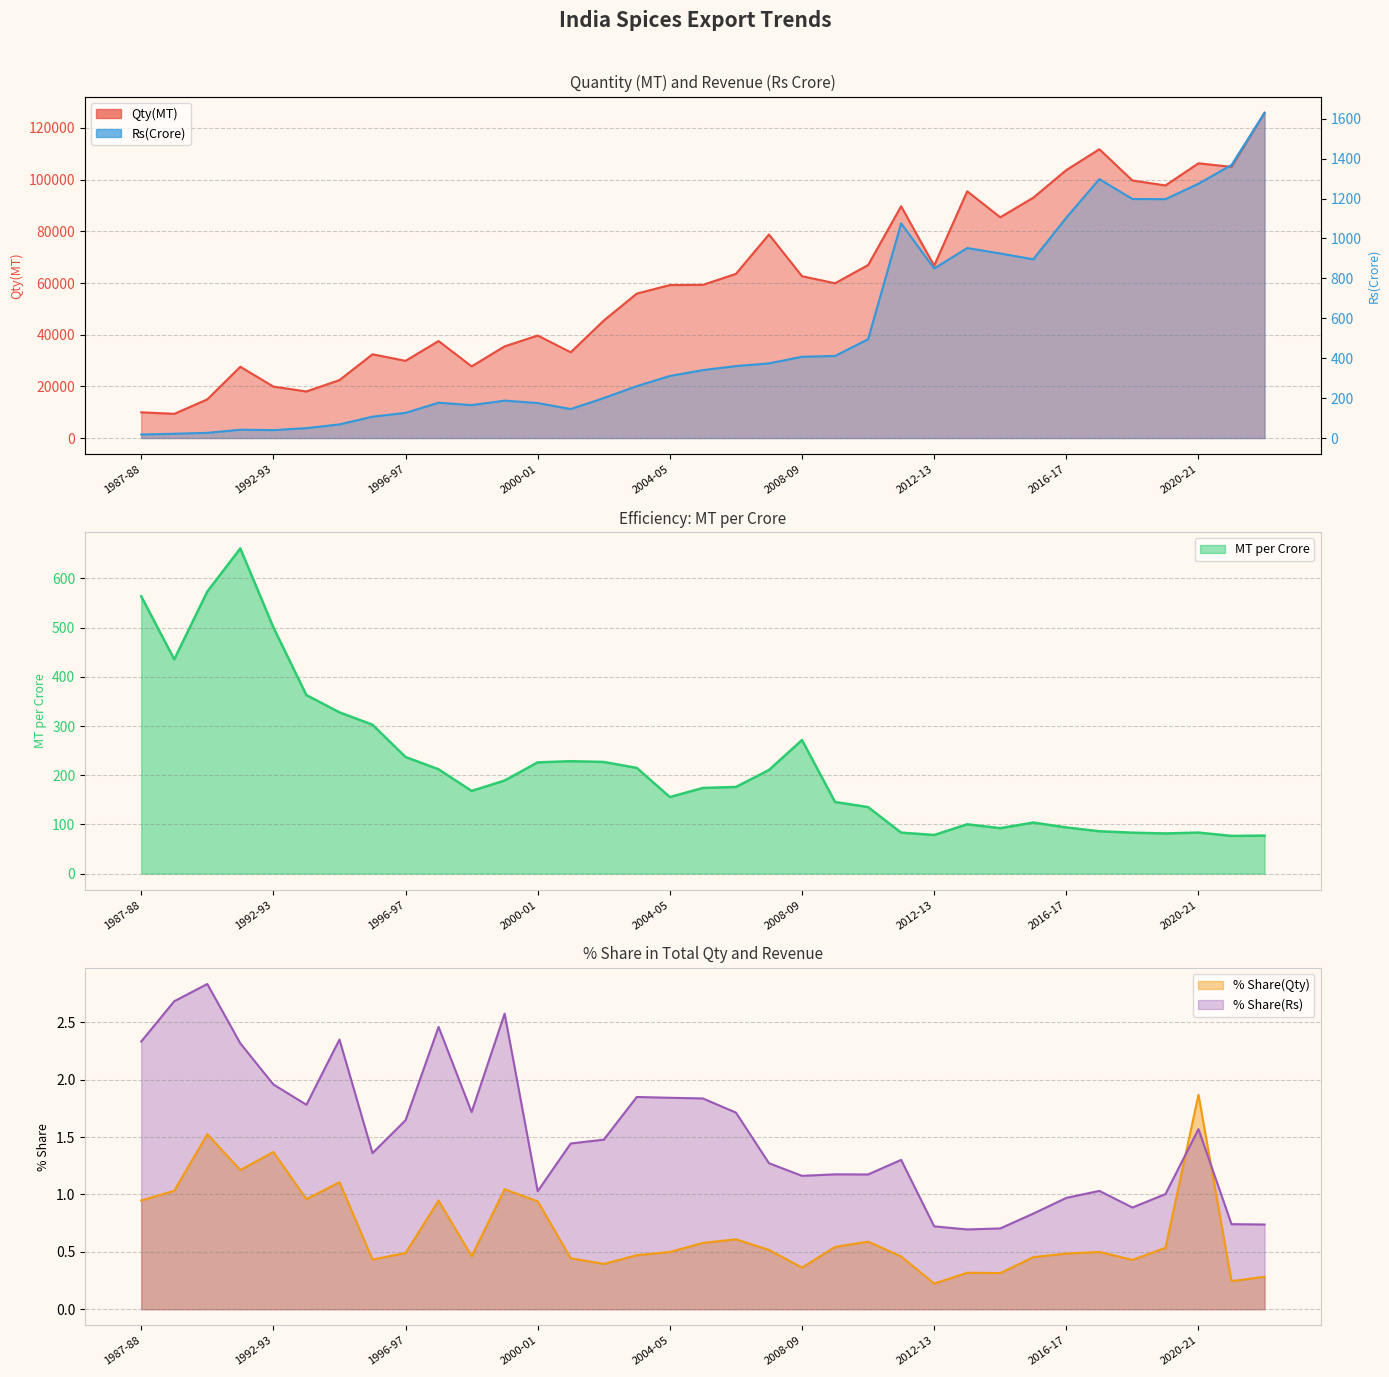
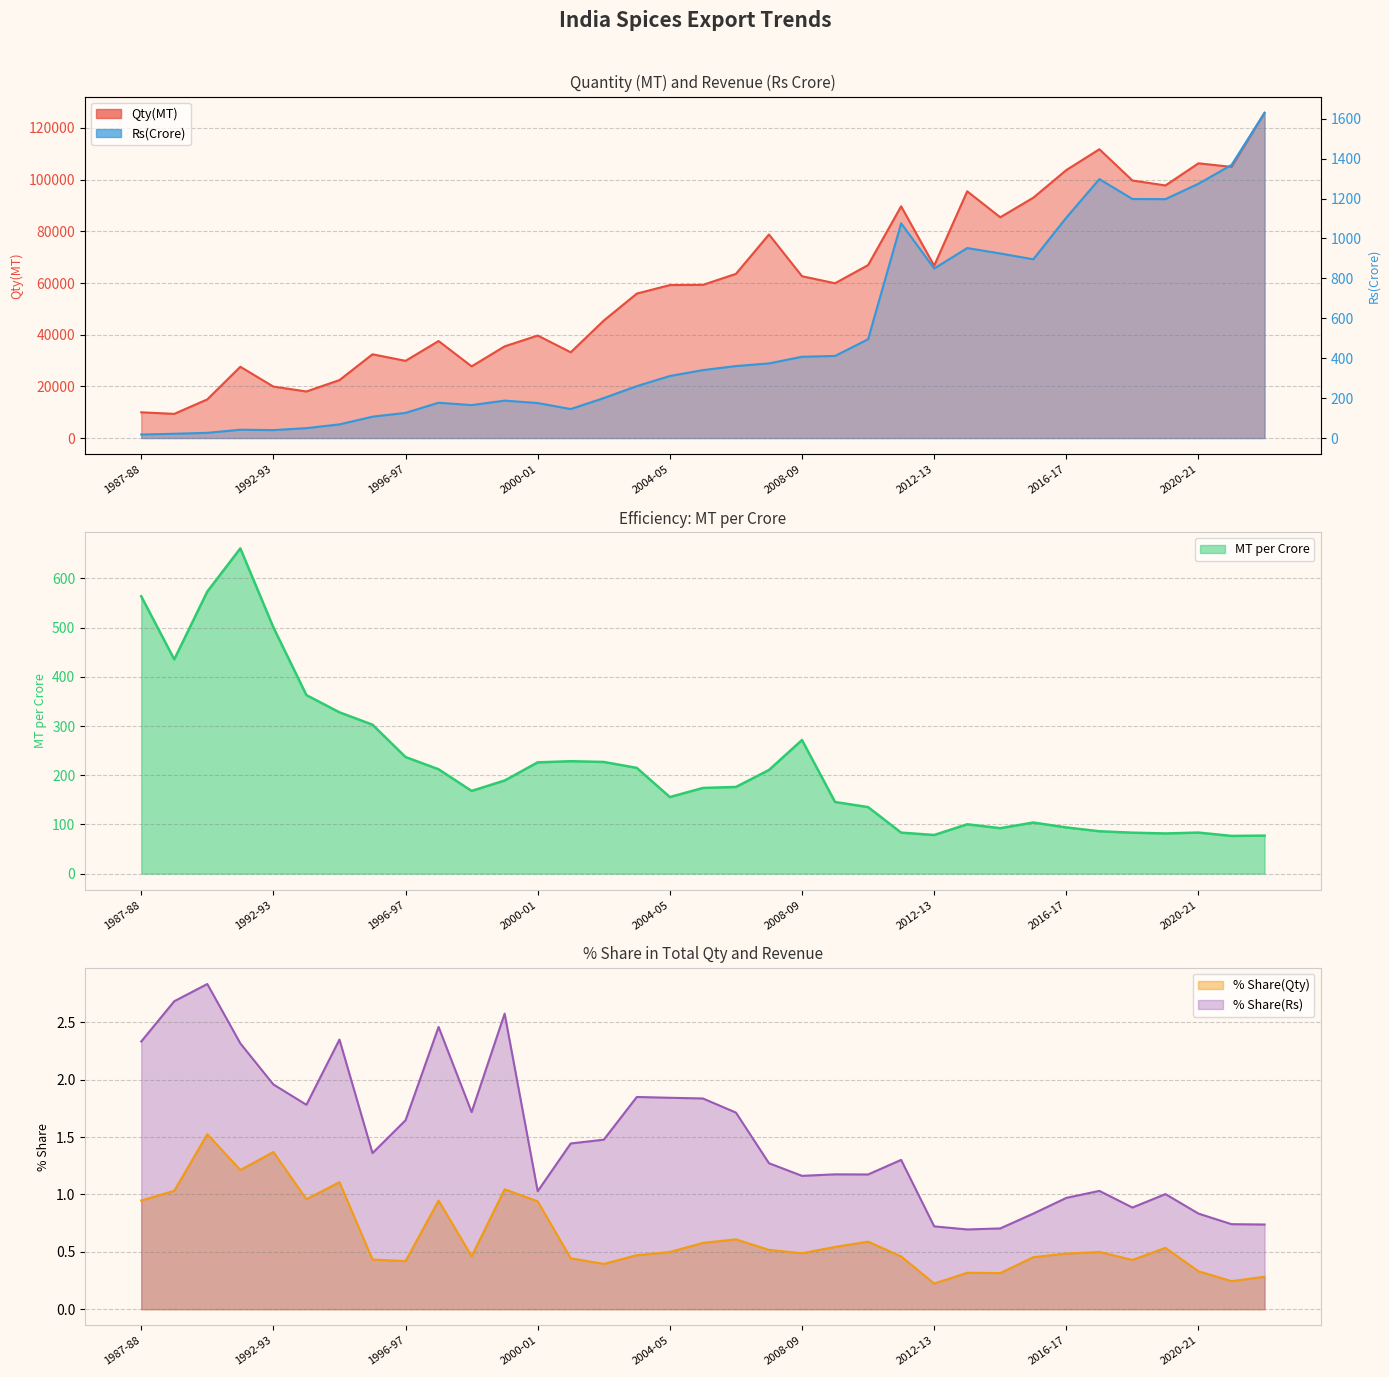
  {
    "Efficiency: MT per Crore": {
      "1987-88": 560,
      "1992-93": 500,
      "1996-97": 240,
      "2000-01": 230,
      "2004-05": 160,
      "2008-09": 270,
      "2012-13": 80,
      "2016-17": 90,
      "2020-21": 80
    },
    "% Share in Total Qty and Revenue": {
      "% Share(Qty)": {
        "1987-88": 0.95,
        "1992-93": 1.37,
-       "1996-97": 0.49,
+       "1996-97": 0.42,
        "2000-01": 0.94,
        "2004-05": 0.50,
-       "2008-09": 0.36,
+       "2008-09": 0.49,
        "2012-13": 0.22,
        "2016-17": 0.49,
-       "2020-21": 1.87
+       "2020-21": 0.33
      },
      "% Share(Rs)": {
        "1987-88": 2.33,
        "1992-93": 1.96,
        "1996-97": 1.65,
        "2000-01": 1.03,
        "2004-05": 1.84,
        "2008-09": 1.16,
        "2012-13": 0.72,
        "2016-17": 0.97,
-       "2020-21": 1.57
+       "2020-21": 0.83
      }
    }
  }
